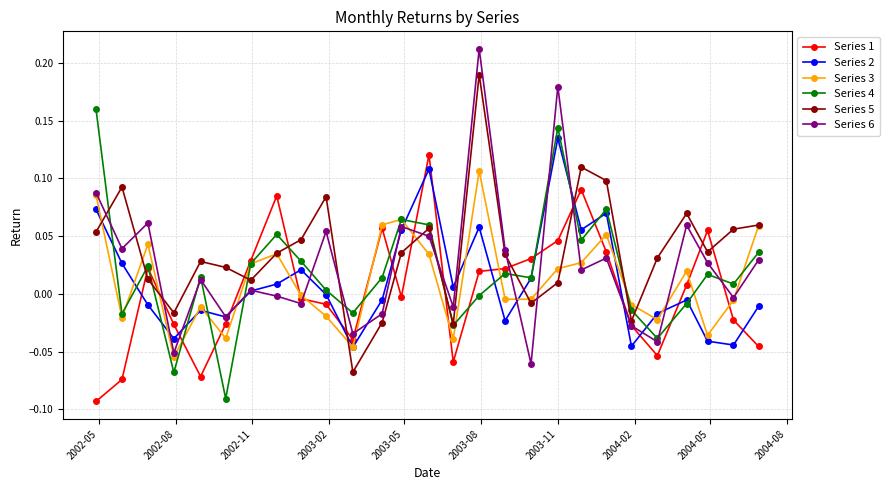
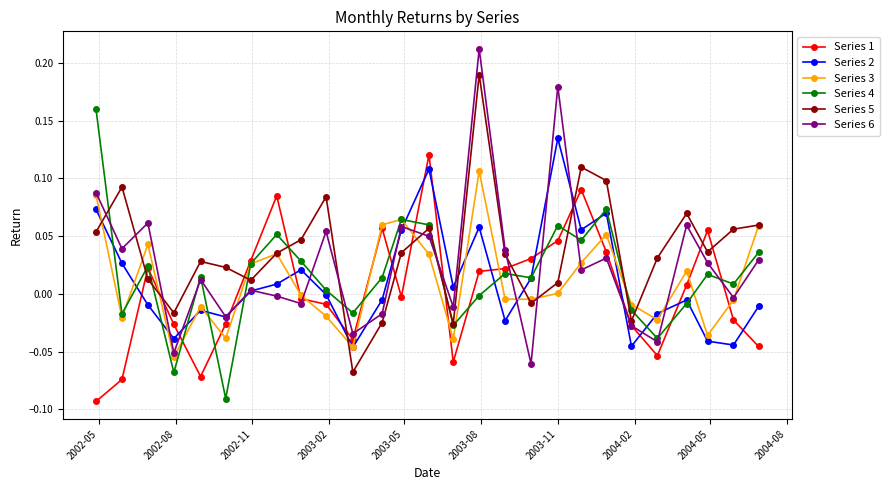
  {
    "Series 1": {
      "2003-11": 0.046
    },
    "Series 2": {
      "2003-11": 0.135
    },
    "Series 3": {
-     "2003-11": 0.022
+     "2003-11": 0.000
    },
    "Series 4": {
-     "2003-11": 0.144
+     "2003-11": 0.059
    },
    "Series 5": {
      "2003-11": 0.010
    },
    "Series 6": {
      "2003-11": 0.179
    }
  }
